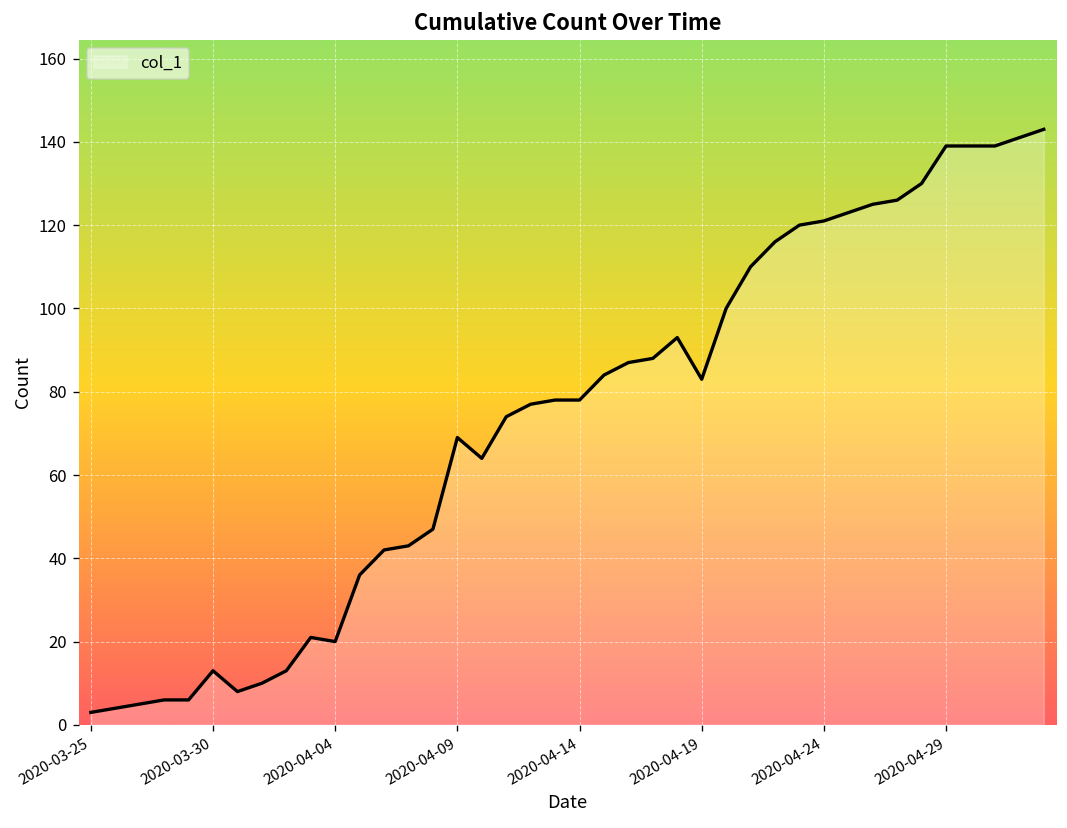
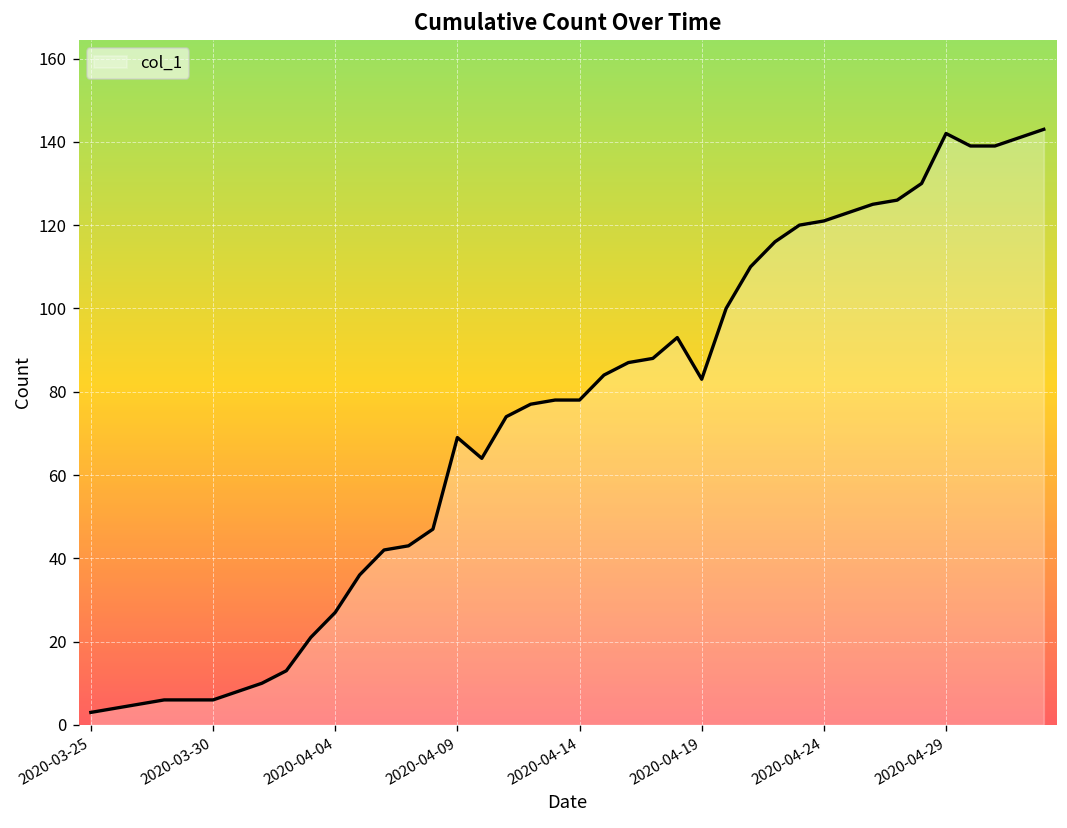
  {
    "2020-03-25": 3,
-   "2020-03-30": 13,
-   "2020-04-04": 20,
+   "2020-03-30": 6,
+   "2020-04-04": 27,
    "2020-04-09": 69,
    "2020-04-14": 78,
    "2020-04-19": 83,
    "2020-04-24": 121,
-   "2020-04-29": 139
+   "2020-04-29": 142
  }
